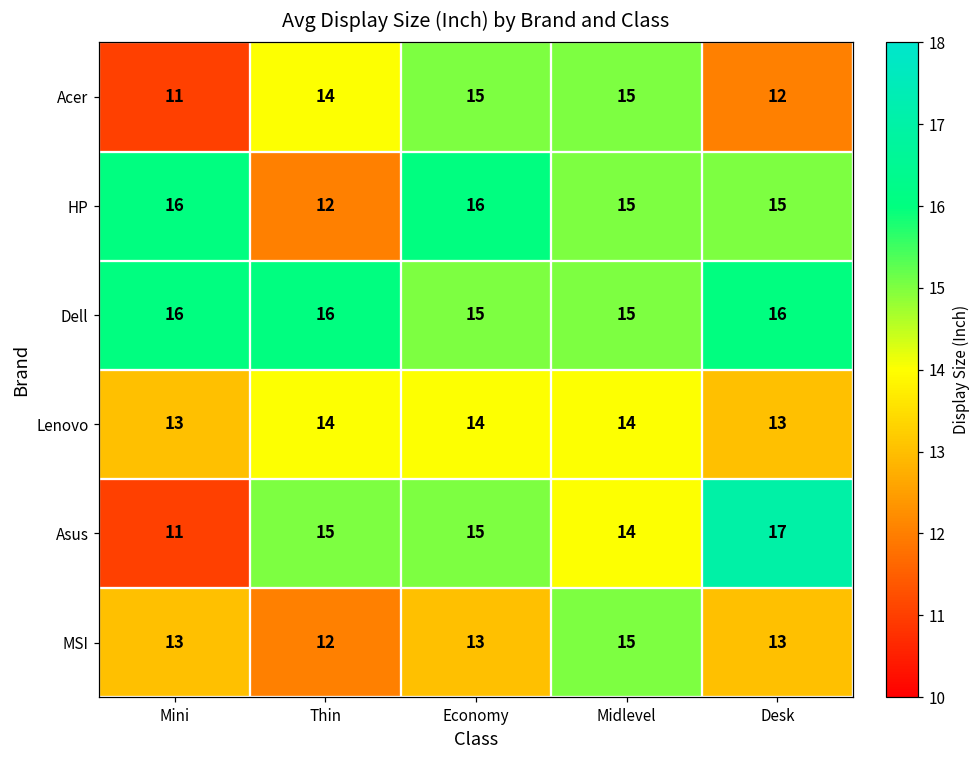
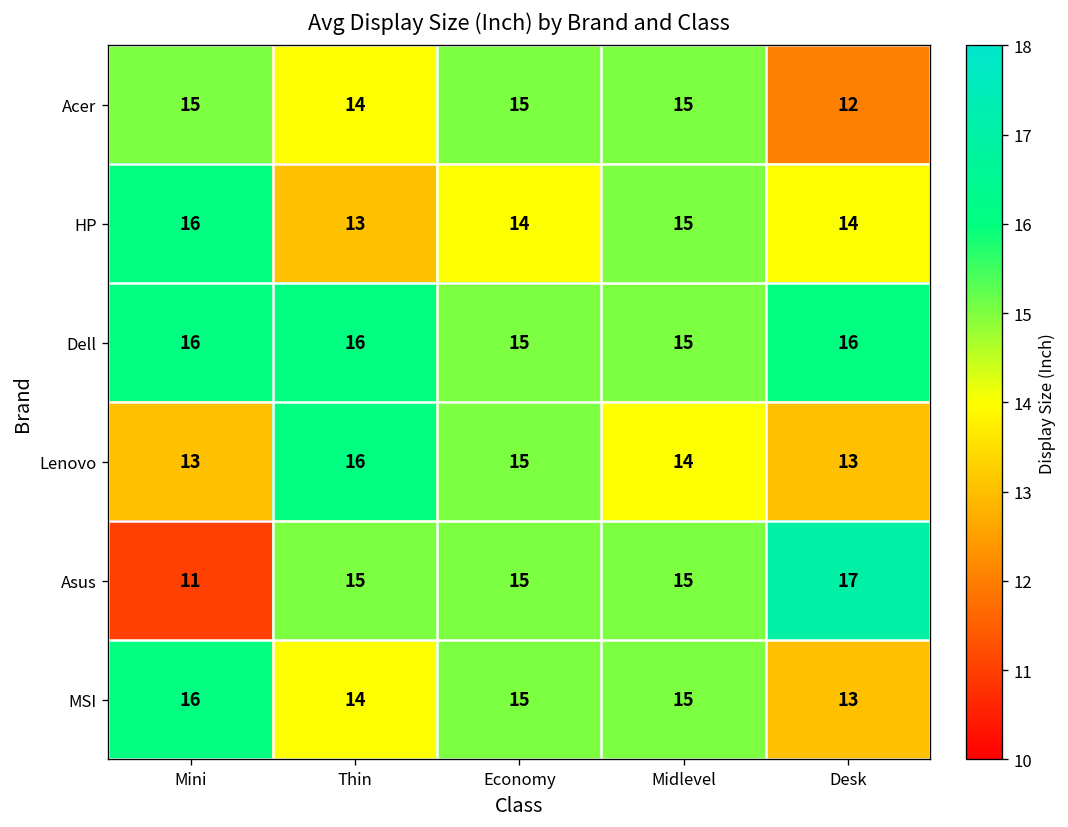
  {
    "Acer": {
-     "Mini": 11,
+     "Mini": 15,
      "Thin": 14,
      "Economy": 15,
      "Midlevel": 15,
      "Desk": 12
    },
    "HP": {
      "Mini": 16,
-     "Thin": 12,
-     "Economy": 16,
+     "Thin": 13,
+     "Economy": 14,
      "Midlevel": 15,
-     "Desk": 15
+     "Desk": 14
    },
    "Dell": {
      "Mini": 16,
      "Thin": 16,
      "Economy": 15,
      "Midlevel": 15,
      "Desk": 16
    },
    "Lenovo": {
      "Mini": 13,
-     "Thin": 14,
-     "Economy": 14,
+     "Thin": 16,
+     "Economy": 15,
      "Midlevel": 14,
      "Desk": 13
    },
    "Asus": {
      "Mini": 11,
      "Thin": 15,
      "Economy": 15,
-     "Midlevel": 14,
+     "Midlevel": 15,
      "Desk": 17
    },
    "MSI": {
-     "Mini": 13,
-     "Thin": 12,
-     "Economy": 13,
+     "Mini": 16,
+     "Thin": 14,
+     "Economy": 15,
      "Midlevel": 15,
      "Desk": 13
    }
  }
